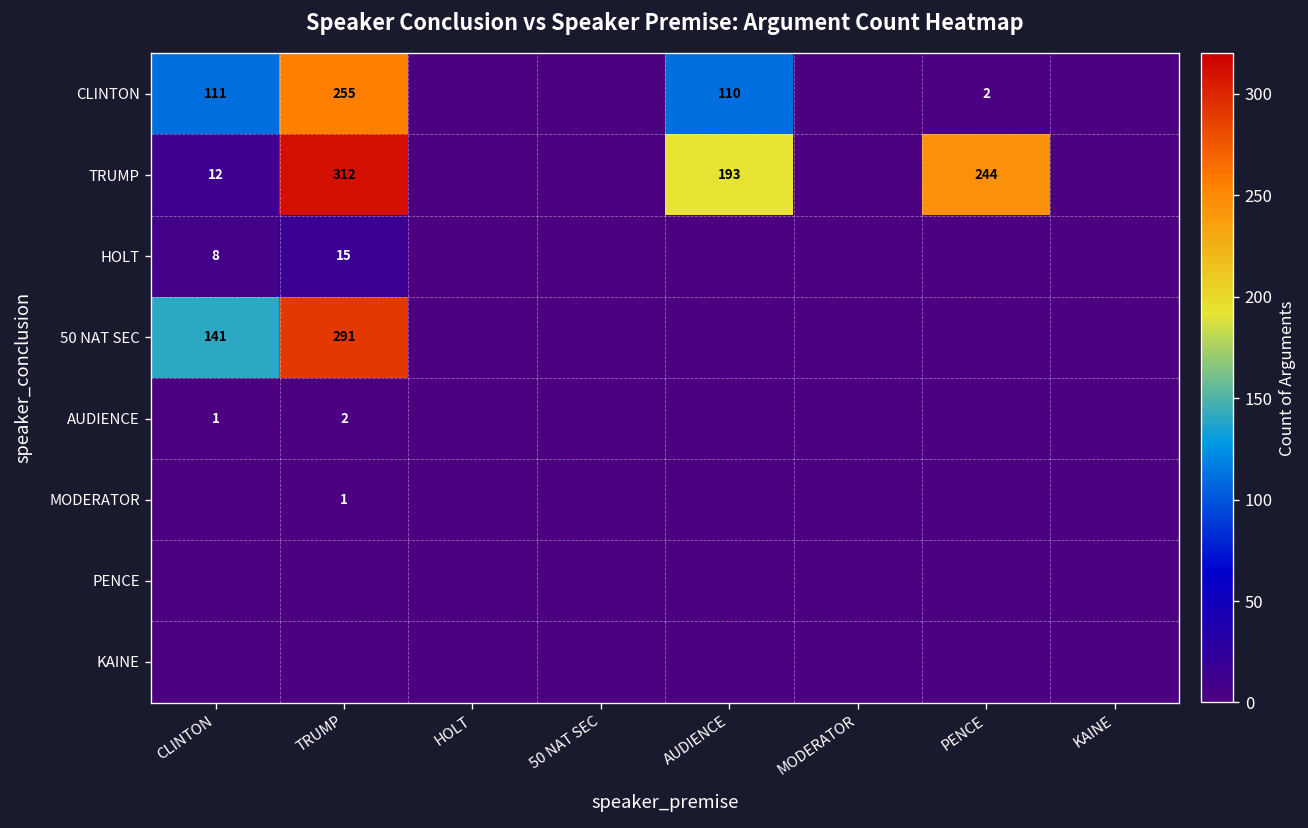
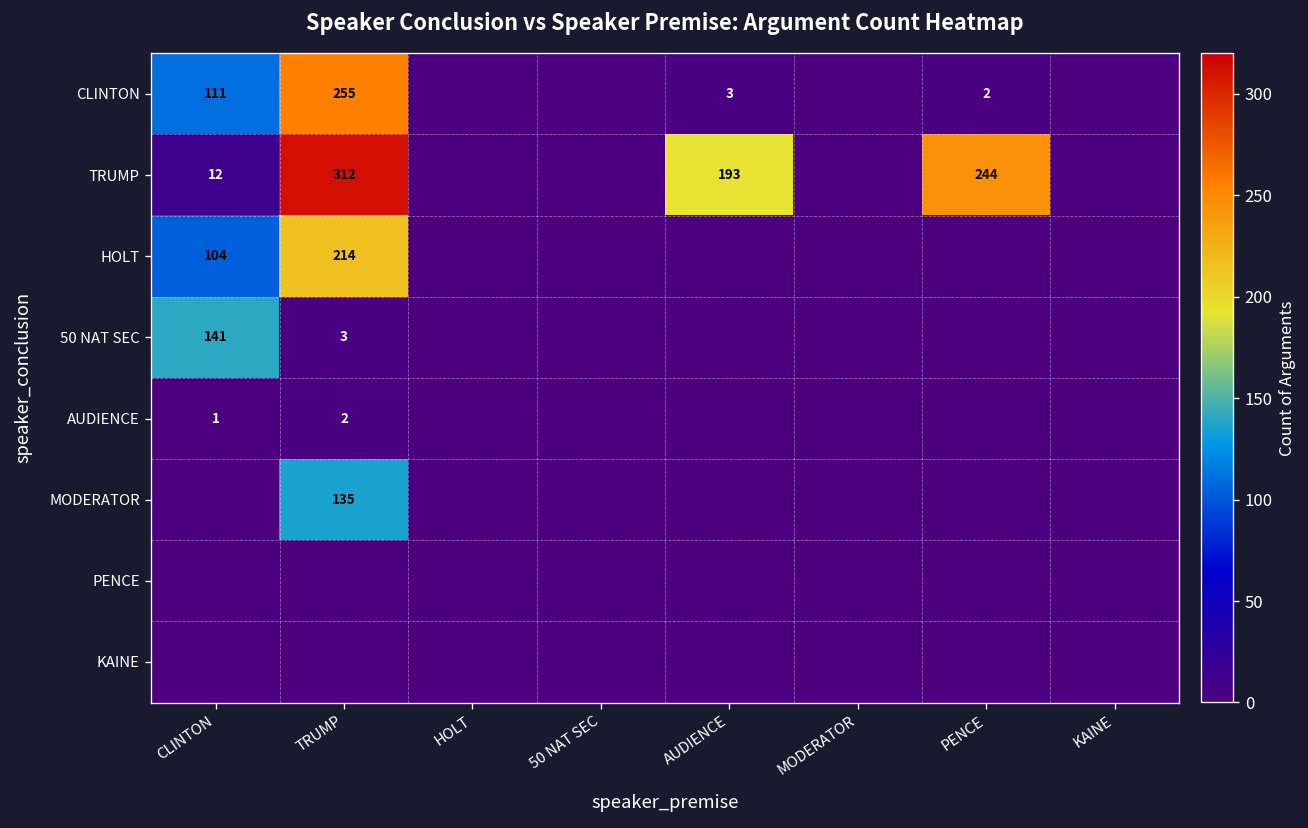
  {
    "CLINTON": {
      "CLINTON": 111,
      "TRUMP": 255,
-     "AUDIENCE": 110,
+     "AUDIENCE": 3,
      "PENCE": 2
    },
    "TRUMP": {
      "CLINTON": 12,
      "TRUMP": 312,
      "AUDIENCE": 193,
      "PENCE": 244
    },
    "HOLT": {
-     "CLINTON": 8,
-     "TRUMP": 15
+     "CLINTON": 104,
+     "TRUMP": 214
    },
    "50 NAT SEC": {
      "CLINTON": 141,
-     "TRUMP": 291
+     "TRUMP": 3
    },
    "AUDIENCE": {
      "CLINTON": 1,
      "TRUMP": 2
    },
    "MODERATOR": {
-     "TRUMP": 1
+     "TRUMP": 135
    }
  }
